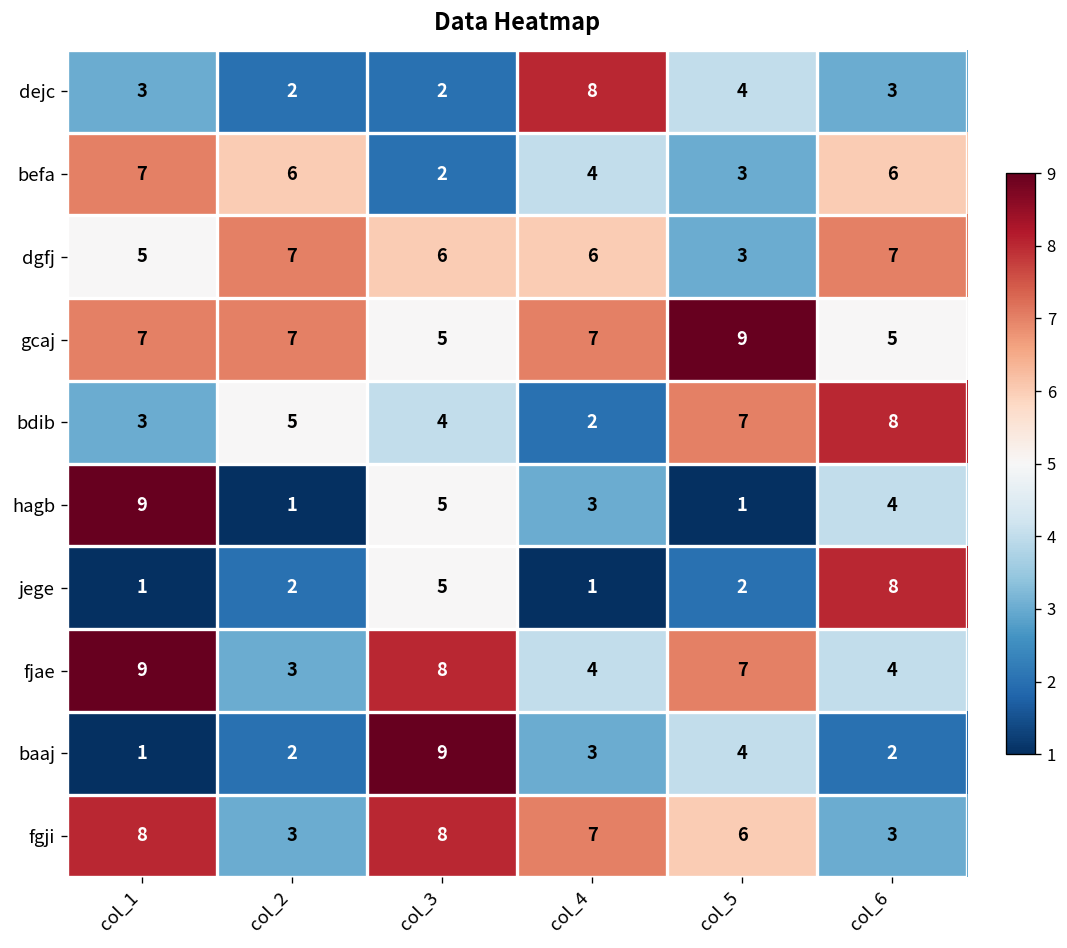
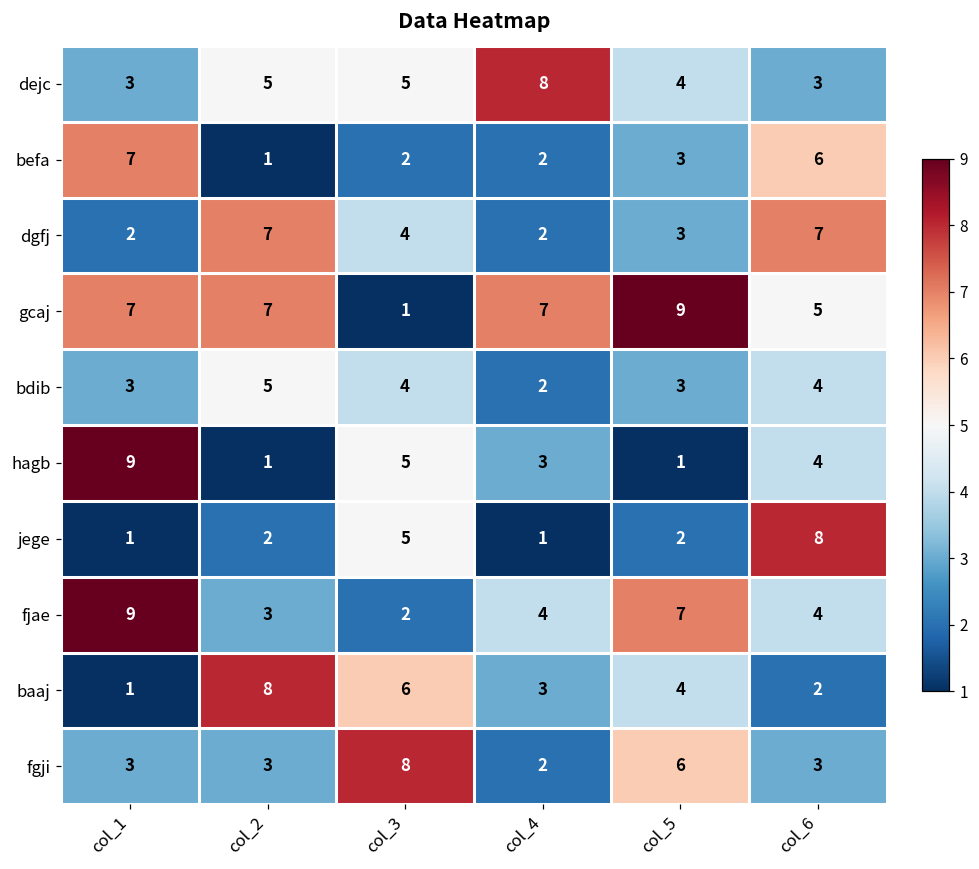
  {
    "dejc": {
      "col_1": 3,
-     "col_2": 2,
-     "col_3": 2,
+     "col_2": 5,
+     "col_3": 5,
      "col_4": 8,
      "col_5": 4,
      "col_6": 3
    },
    "befa": {
      "col_1": 7,
-     "col_2": 6,
+     "col_2": 1,
      "col_3": 2,
-     "col_4": 4,
+     "col_4": 2,
      "col_5": 3,
      "col_6": 6
    },
    "dgfj": {
-     "col_1": 5,
+     "col_1": 2,
      "col_2": 7,
-     "col_3": 6,
-     "col_4": 6,
+     "col_3": 4,
+     "col_4": 2,
      "col_5": 3,
      "col_6": 7
    },
    "gcaj": {
      "col_1": 7,
      "col_2": 7,
-     "col_3": 5,
+     "col_3": 1,
      "col_4": 7,
      "col_5": 9,
      "col_6": 5
    },
    "bdib": {
      "col_1": 3,
      "col_2": 5,
      "col_3": 4,
      "col_4": 2,
-     "col_5": 7,
-     "col_6": 8
+     "col_5": 3,
+     "col_6": 4
    },
    "hagb": {
      "col_1": 9,
      "col_2": 1,
      "col_3": 5,
      "col_4": 3,
      "col_5": 1,
      "col_6": 4
    },
    "jege": {
      "col_1": 1,
      "col_2": 2,
      "col_3": 5,
      "col_4": 1,
      "col_5": 2,
      "col_6": 8
    },
    "fjae": {
      "col_1": 9,
      "col_2": 3,
-     "col_3": 8,
+     "col_3": 2,
      "col_4": 4,
      "col_5": 7,
      "col_6": 4
    },
    "baaj": {
      "col_1": 1,
-     "col_2": 2,
-     "col_3": 9,
+     "col_2": 8,
+     "col_3": 6,
      "col_4": 3,
      "col_5": 4,
      "col_6": 2
    },
    "fgji": {
-     "col_1": 8,
+     "col_1": 3,
      "col_2": 3,
      "col_3": 8,
-     "col_4": 7,
+     "col_4": 2,
      "col_5": 6,
      "col_6": 3
    }
  }
